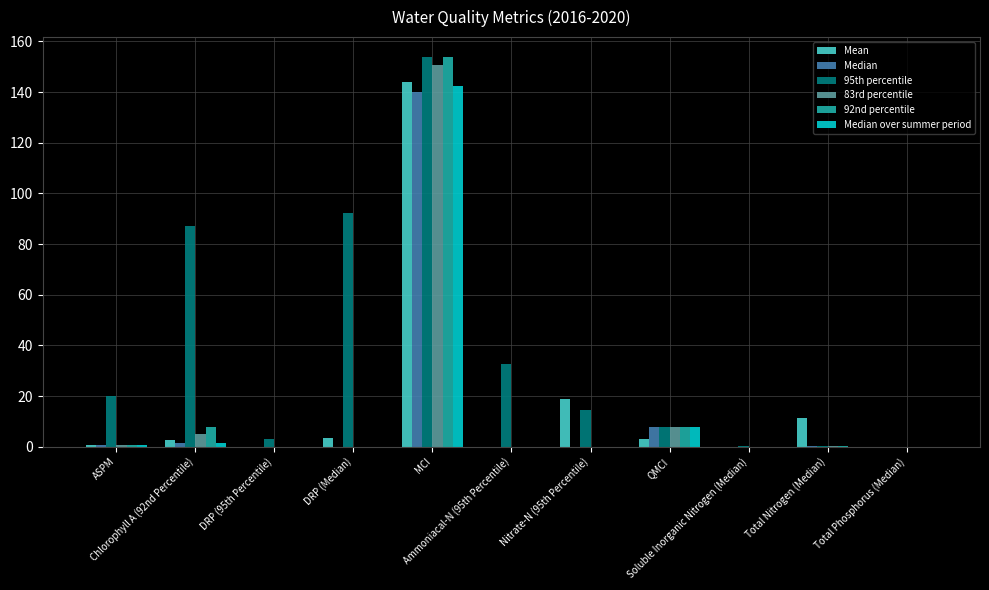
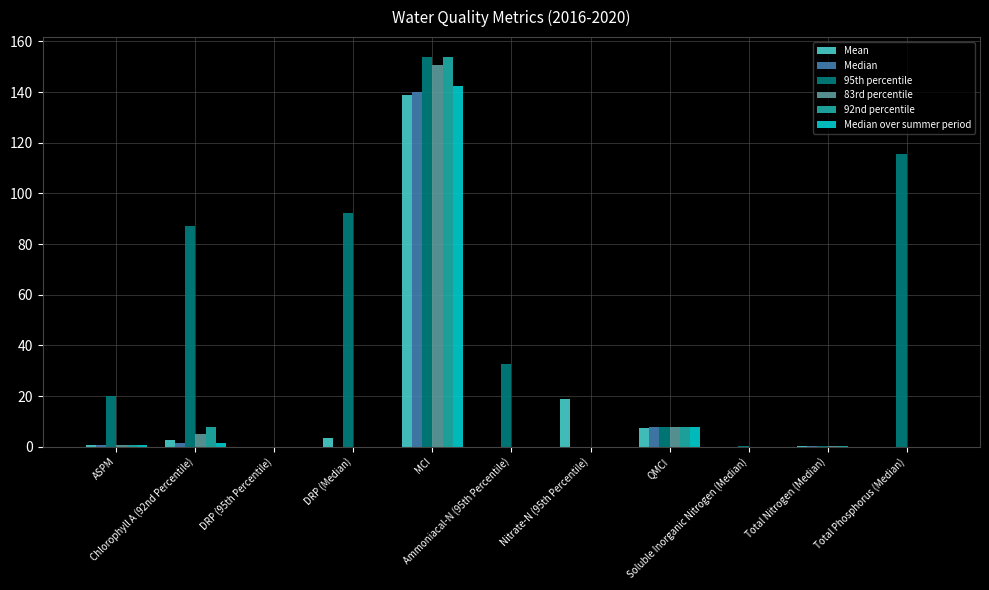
  {
    "Mean": {
      "Chlorophyll A (92nd Percentile)": 3,
      "DRP (Median)": 3,
-     "MCI": 144,
+     "MCI": 139,
      "Nitrate-N (95th Percentile)": 19,
-     "QMCI": 3,
-     "Total Nitrogen (Median)": 11
+     "QMCI": 7,
+     "Total Nitrogen (Median)": 0
    },
    "95th percentile": {
      "ASPM": 20,
      "Chlorophyll A (92nd Percentile)": 87,
-     "DRP (95th Percentile)": 3,
+     "DRP (95th Percentile)": 0,
      "DRP (Median)": 92,
      "MCI": 154,
      "Ammoniacal-N (95th Percentile)": 32,
-     "Nitrate-N (95th Percentile)": 14,
+     "Nitrate-N (95th Percentile)": 0,
      "QMCI": 8,
-     "Total Phosphorus (Median)": 0
+     "Total Phosphorus (Median)": 116
    }
  }
